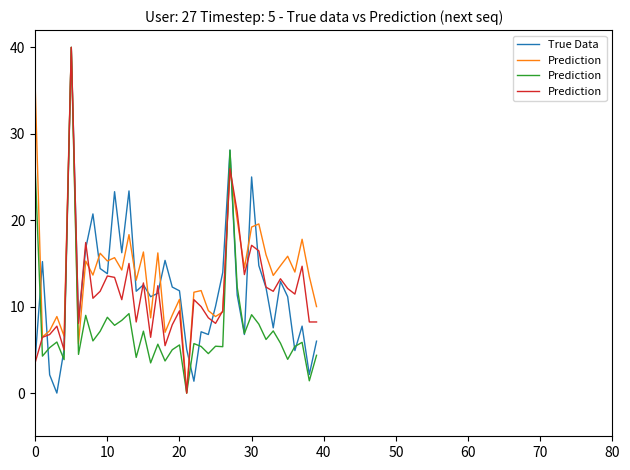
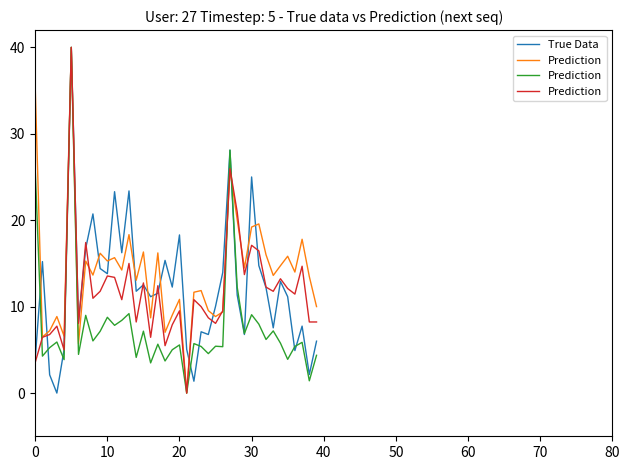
  {
    "True Data": {
      "0": 4,
-     "20": 12,
+     "20": 18,
      "30": 25
    }
  }
